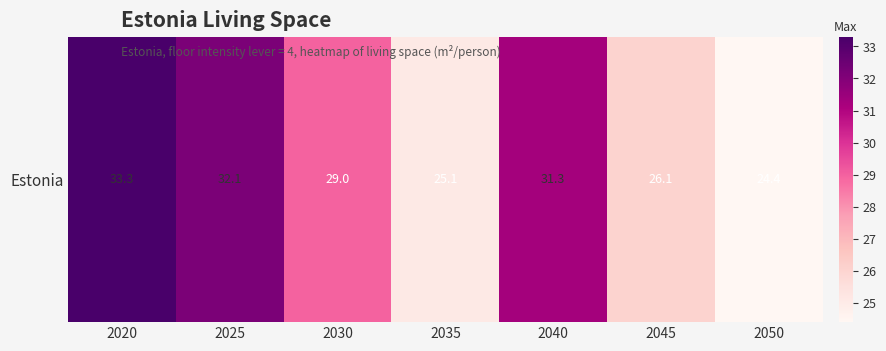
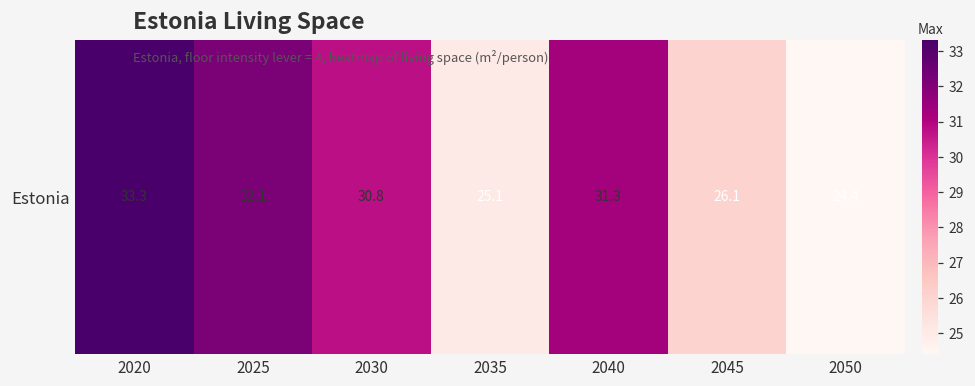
  {
    "Estonia": {
      "2020": 33.3,
      "2025": 32.1,
-     "2030": 29.0,
+     "2030": 30.8,
      "2040": 31.3,
      "2045": 26.1
    }
  }
